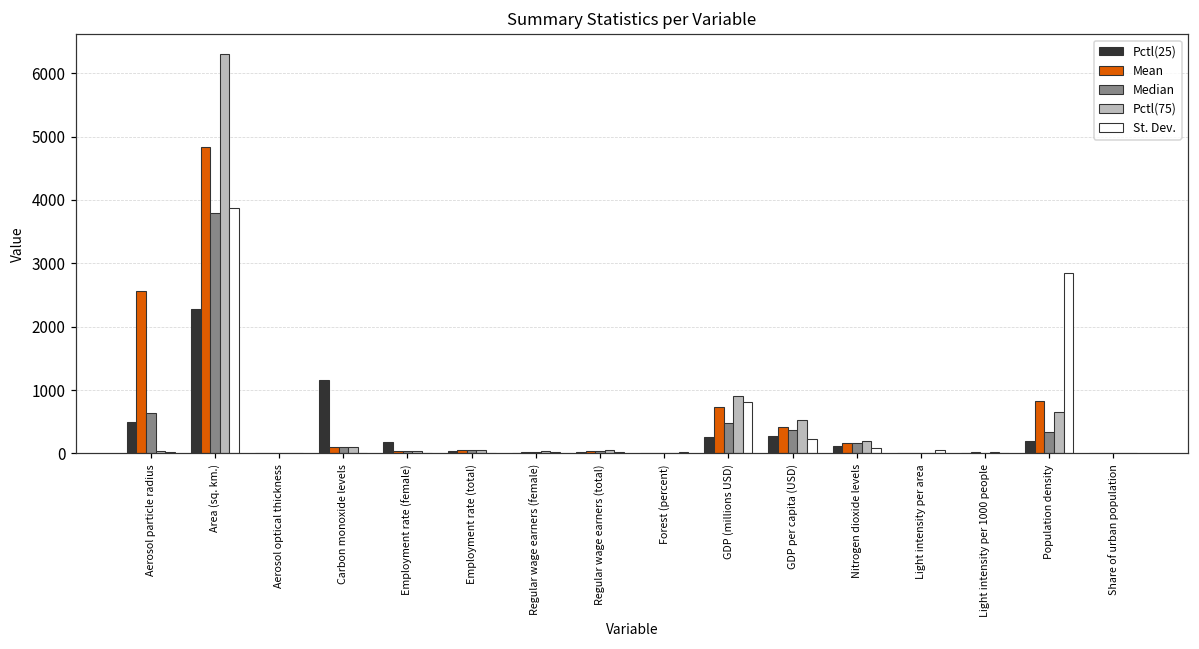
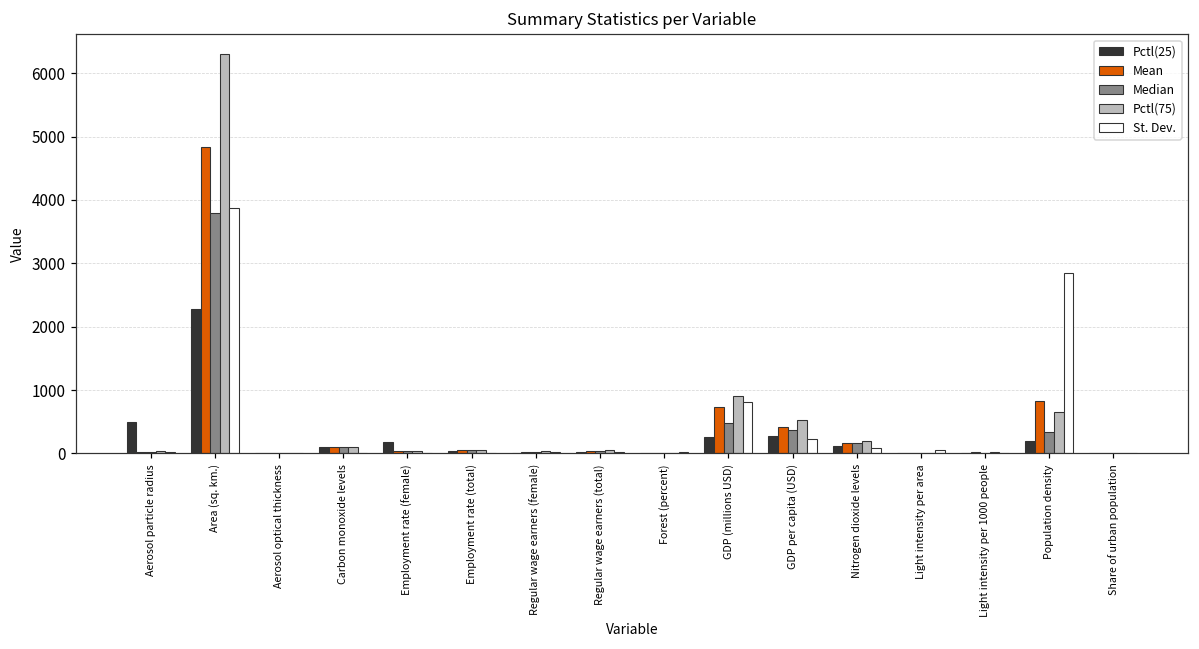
  {
    "Pctl(25)": {
      "Aerosol particle radius": 500,
      "Area (sq. km.)": 2300,
-     "Carbon monoxide levels": 1200,
+     "Carbon monoxide levels": 100,
      "Employment rate (female)": 200,
      "GDP (millions USD)": 300,
      "GDP per capita (USD)": 300,
      "Nitrogen dioxide levels": 100,
      "Population density": 200
    },
    "Mean": {
-     "Aerosol particle radius": 2600,
+     "Aerosol particle radius": 0,
      "Area (sq. km.)": 4800,
      "Carbon monoxide levels": 100,
      "Employment rate (total)": 0,
      "GDP (millions USD)": 700,
      "GDP per capita (USD)": 400,
      "Nitrogen dioxide levels": 200,
      "Population density": 800
    },
    "Median": {
-     "Aerosol particle radius": 600,
+     "Aerosol particle radius": 0,
      "Area (sq. km.)": 3800,
      "Carbon monoxide levels": 100,
      "Employment rate (total)": 0,
      "GDP (millions USD)": 500,
      "GDP per capita (USD)": 400,
      "Nitrogen dioxide levels": 200,
      "Population density": 300
    },
    "Pctl(75)": {
      "Area (sq. km.)": 6300,
      "Carbon monoxide levels": 100,
      "Employment rate (female)": 0,
      "Employment rate (total)": 100,
      "Regular wage earners (total)": 0,
      "GDP (millions USD)": 900,
      "GDP per capita (USD)": 500,
      "Nitrogen dioxide levels": 200,
      "Population density": 700
    },
    "St. Dev.": {
      "Area (sq. km.)": 3900,
      "GDP (millions USD)": 800,
      "GDP per capita (USD)": 200,
      "Nitrogen dioxide levels": 100,
      "Light intensity per area": 0,
      "Population density": 2800
    }
  }
